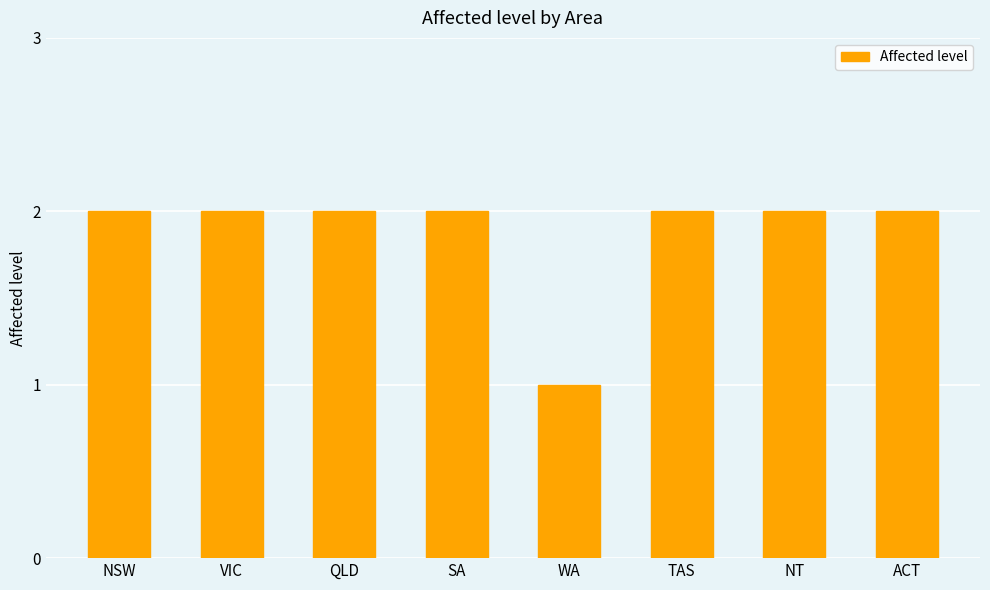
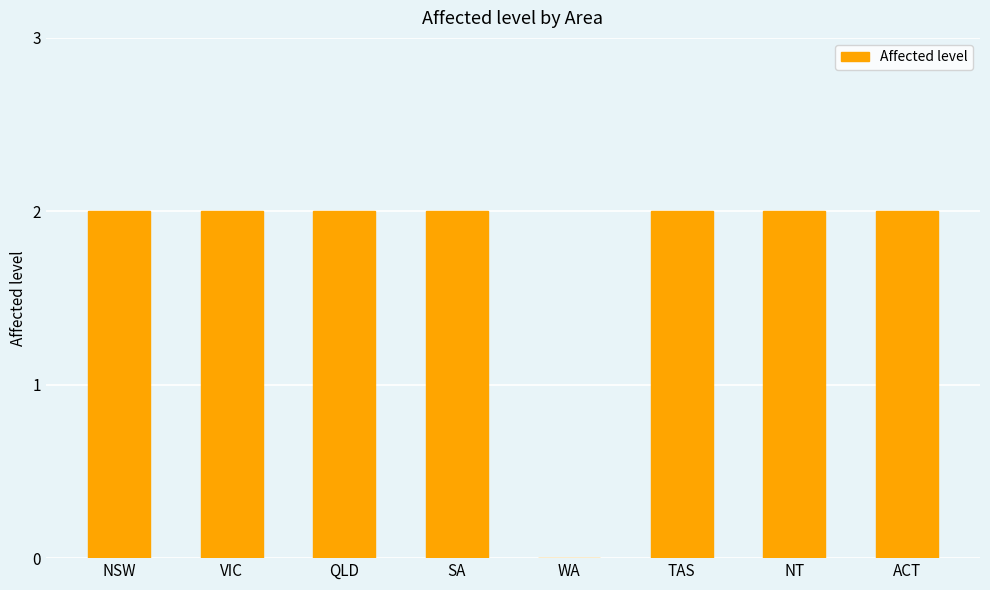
  {
    "NSW": 2,
    "VIC": 2,
    "QLD": 2,
    "SA": 2,
-   "WA": 1,
+   "WA": 0,
    "TAS": 2,
    "NT": 2,
    "ACT": 2
  }
